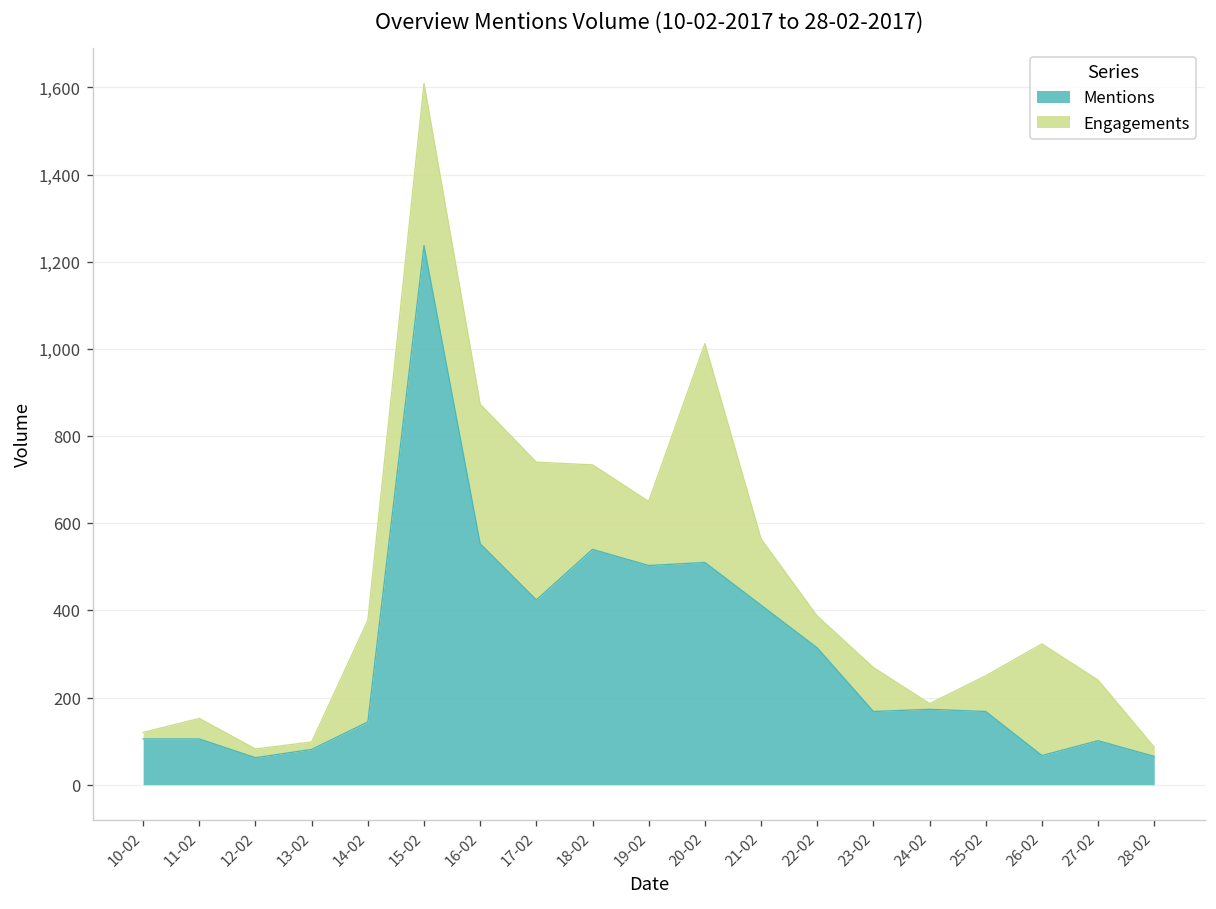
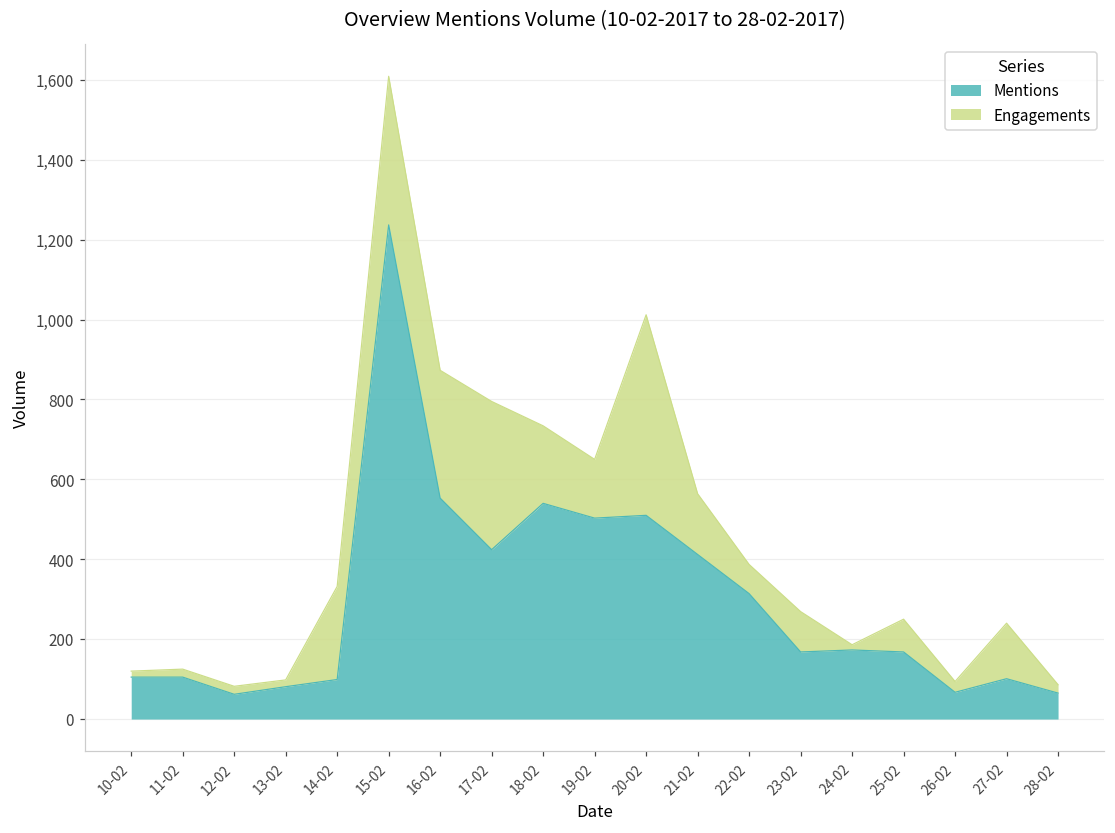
  {
    "Mentions": {
      "10-02": "110",
      "11-02": "110",
      "12-02": "60",
      "13-02": "80",
-     "14-02": "140",
+     "14-02": "100",
      "15-02": "1,240",
      "16-02": "550",
      "17-02": "420",
      "18-02": "540",
      "19-02": "500",
      "20-02": "510",
      "21-02": "410",
      "22-02": "310",
      "23-02": "170",
      "24-02": "170",
      "25-02": "170",
      "26-02": "70",
      "27-02": "100",
      "28-02": "70"
    },
    "Engagements": {
      "10-02": "20",
-     "11-02": "50",
+     "11-02": "20",
      "12-02": "20",
      "13-02": "20",
      "14-02": "230",
      "15-02": "370",
      "16-02": "320",
-     "17-02": "320",
+     "17-02": "370",
      "18-02": "190",
      "19-02": "150",
      "20-02": "500",
      "21-02": "150",
      "22-02": "70",
      "23-02": "100",
      "24-02": "10",
      "25-02": "80",
-     "26-02": "260",
+     "26-02": "30",
      "27-02": "140",
      "28-02": "20"
    }
  }
